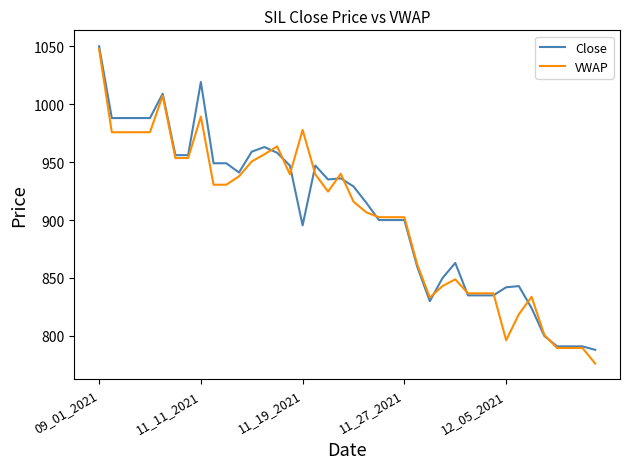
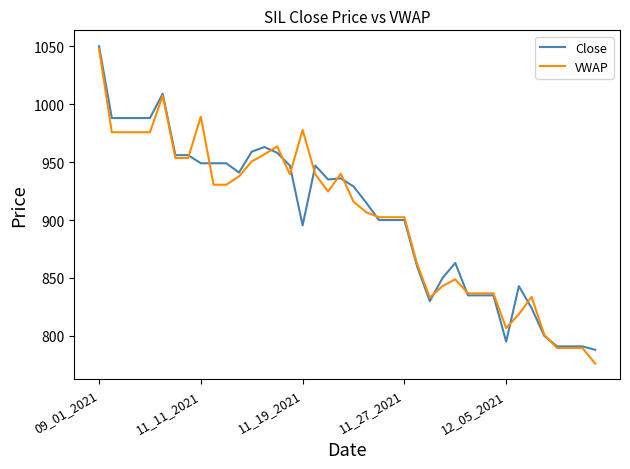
  {
    "Close": {
      "09_01_2021": 1050,
-     "11_11_2021": 1019,
+     "11_11_2021": 949,
      "11_19_2021": 895,
      "11_27_2021": 900,
-     "12_05_2021": 842
+     "12_05_2021": 795
    },
    "VWAP": {
      "09_01_2021": 1048,
      "11_11_2021": 989,
      "11_19_2021": 978,
      "11_27_2021": 902,
-     "12_05_2021": 796
+     "12_05_2021": 807
    }
  }
